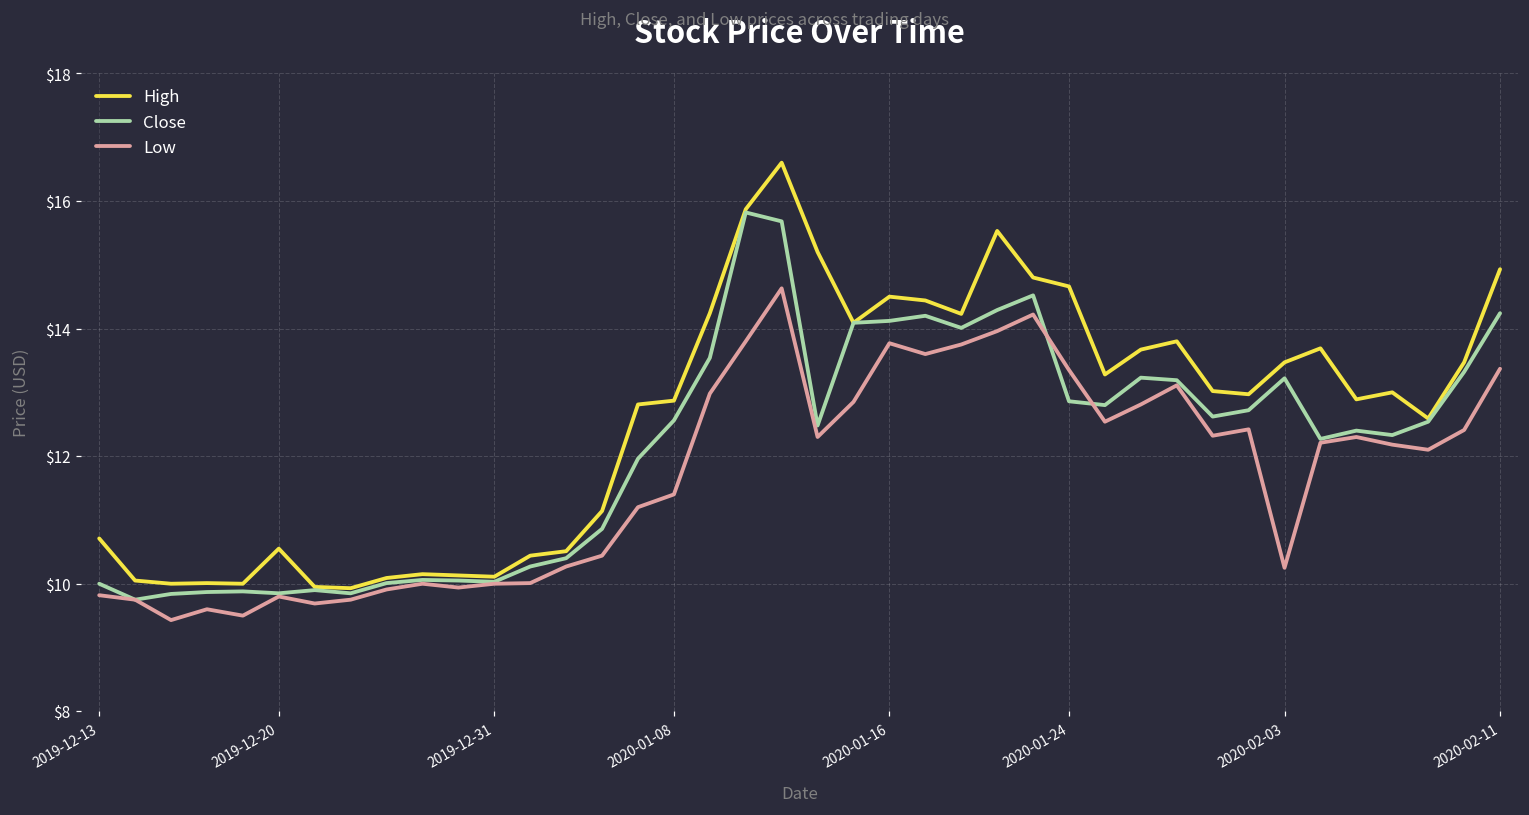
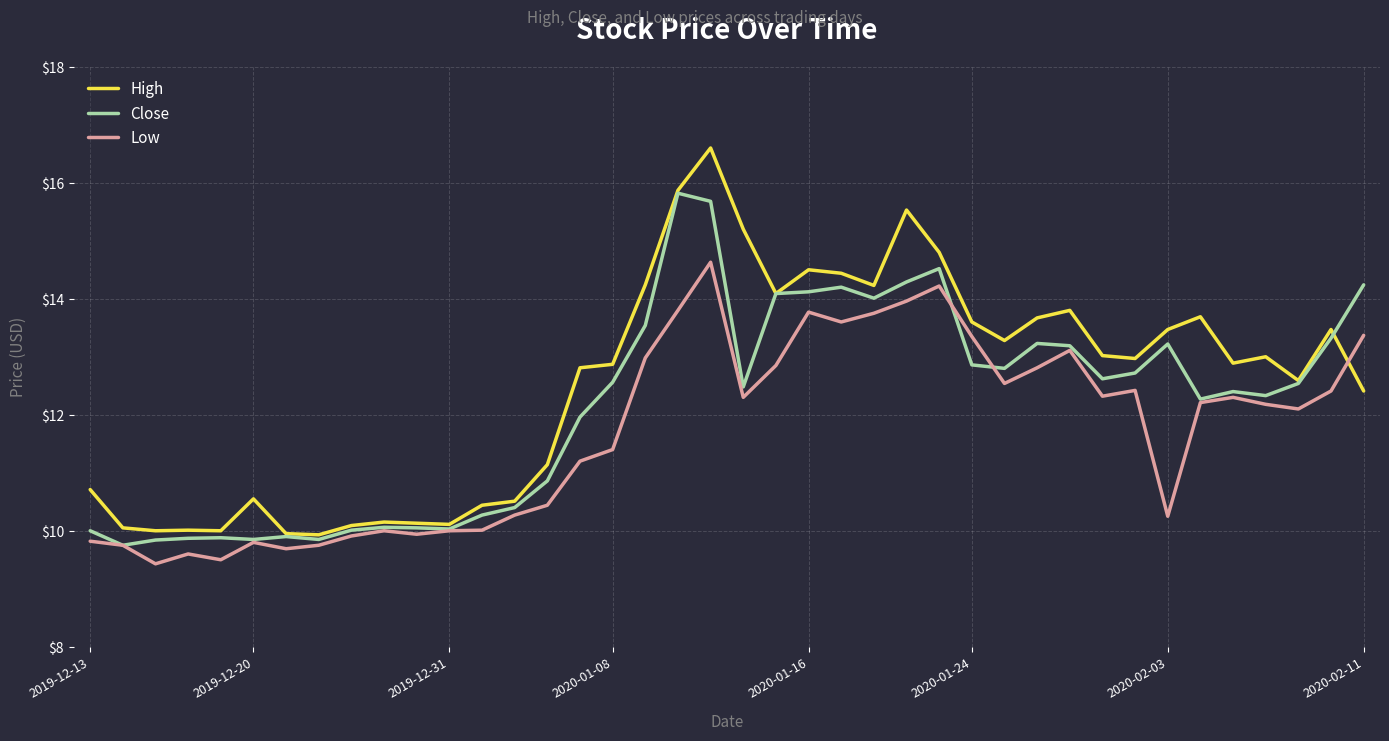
  {
    "High": {
      "2019-12-13": "$10.7",
      "2019-12-20": "$10.6",
      "2019-12-31": "$10.1",
      "2020-01-08": "$12.9",
      "2020-01-16": "$14.5",
-     "2020-01-24": "$14.7",
+     "2020-01-24": "$13.6",
      "2020-02-03": "$13.5",
-     "2020-02-11": "$14.9"
+     "2020-02-11": "$12.4"
    },
    "Close": {
      "2019-12-13": "$10.0",
      "2019-12-20": "$9.9",
      "2020-01-08": "$12.6",
      "2020-01-16": "$14.1",
      "2020-01-24": "$12.9",
      "2020-02-03": "$13.2",
      "2020-02-11": "$14.2"
    },
    "Low": {
      "2019-12-13": "$9.8",
      "2019-12-20": "$9.8",
      "2020-01-08": "$11.4",
      "2020-01-16": "$13.8",
      "2020-01-24": "$13.4",
      "2020-02-03": "$10.3",
      "2020-02-11": "$13.4"
    }
  }
